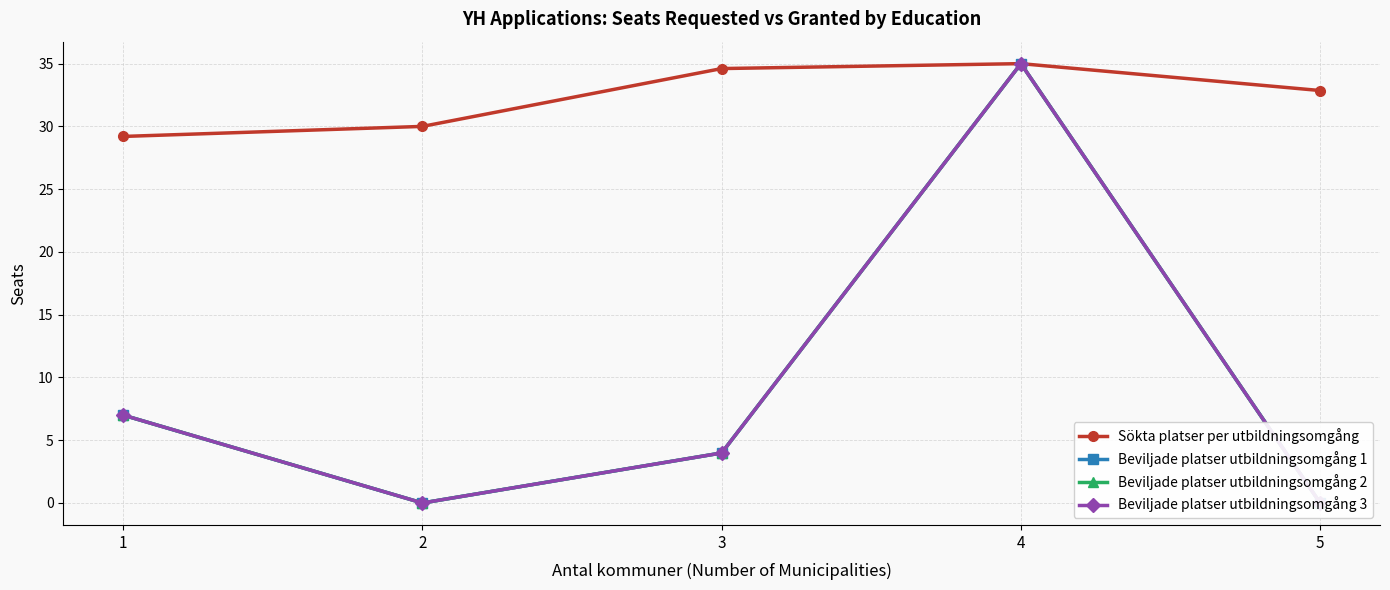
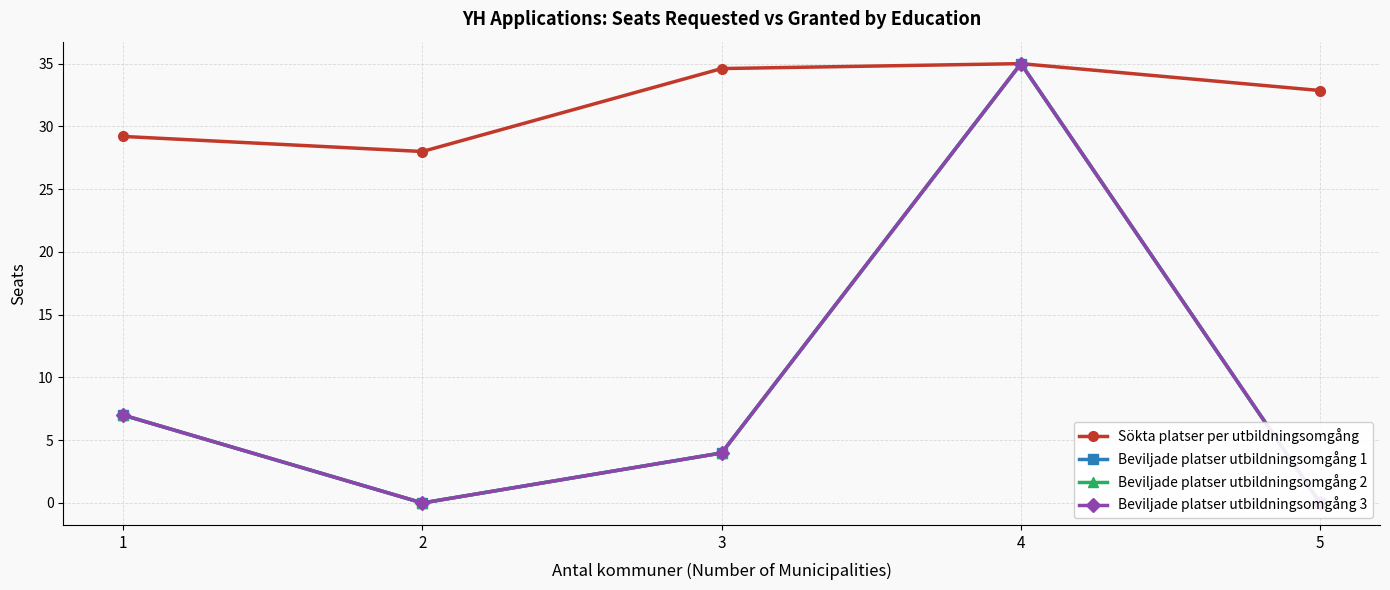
  {
    "Sökta platser per utbildningsomgång": {
      "1": 29.2,
-     "2": 30,
+     "2": 28,
      "3": 34.6,
      "5": 33
    },
    "Beviljade platser utbildningsomgång 3": {
      "1": 7,
      "2": 0,
      "3": 4
    }
  }
